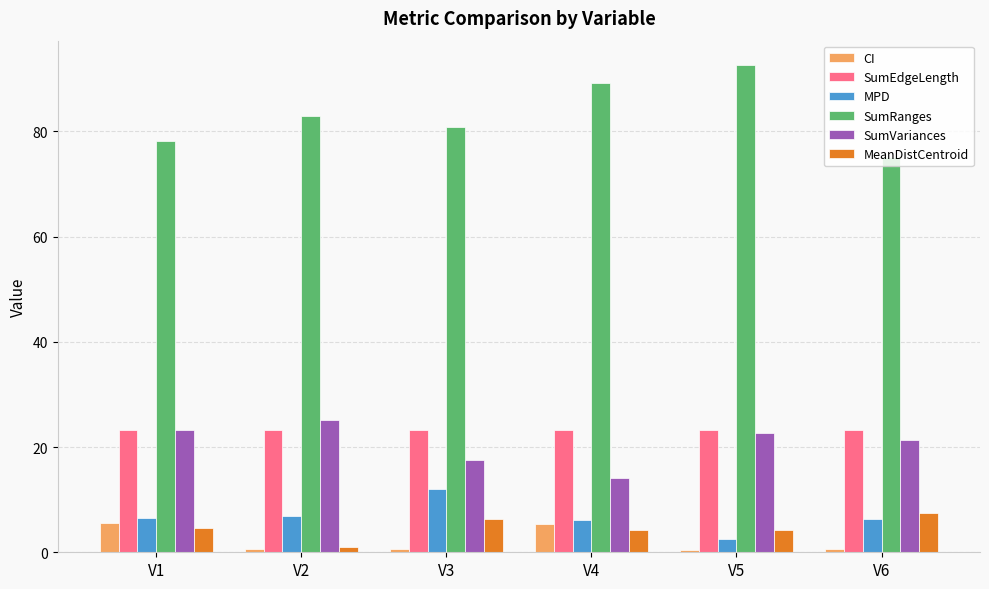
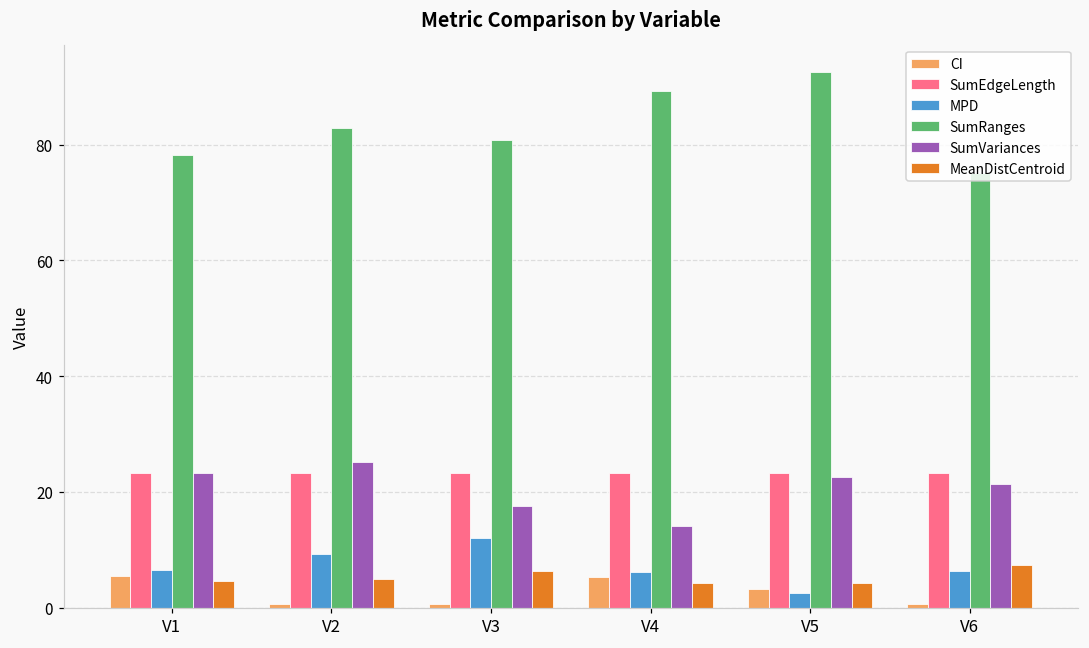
  {
    "CI": {
      "V1": 5,
      "V2": 1,
      "V3": 1,
      "V4": 5,
-     "V5": 0,
+     "V5": 3,
      "V6": 1
    },
    "SumEdgeLength": {
      "V1": 23,
      "V2": 23,
      "V3": 23,
      "V4": 23,
      "V5": 23,
      "V6": 23
    },
    "MPD": {
      "V1": 7,
-     "V2": 7,
+     "V2": 9,
      "V3": 12,
      "V4": 6,
      "V5": 2,
      "V6": 6
    },
    "SumRanges": {
      "V1": 78,
      "V2": 83,
      "V3": 81,
      "V4": 89,
      "V5": 93
    },
    "SumVariances": {
      "V1": 23,
      "V2": 25,
      "V3": 18,
      "V4": 14,
      "V5": 23,
      "V6": 21
    },
    "MeanDistCentroid": {
      "V1": 5,
-     "V2": 1,
+     "V2": 5,
      "V3": 6,
      "V4": 4,
      "V5": 4,
      "V6": 7
    }
  }
